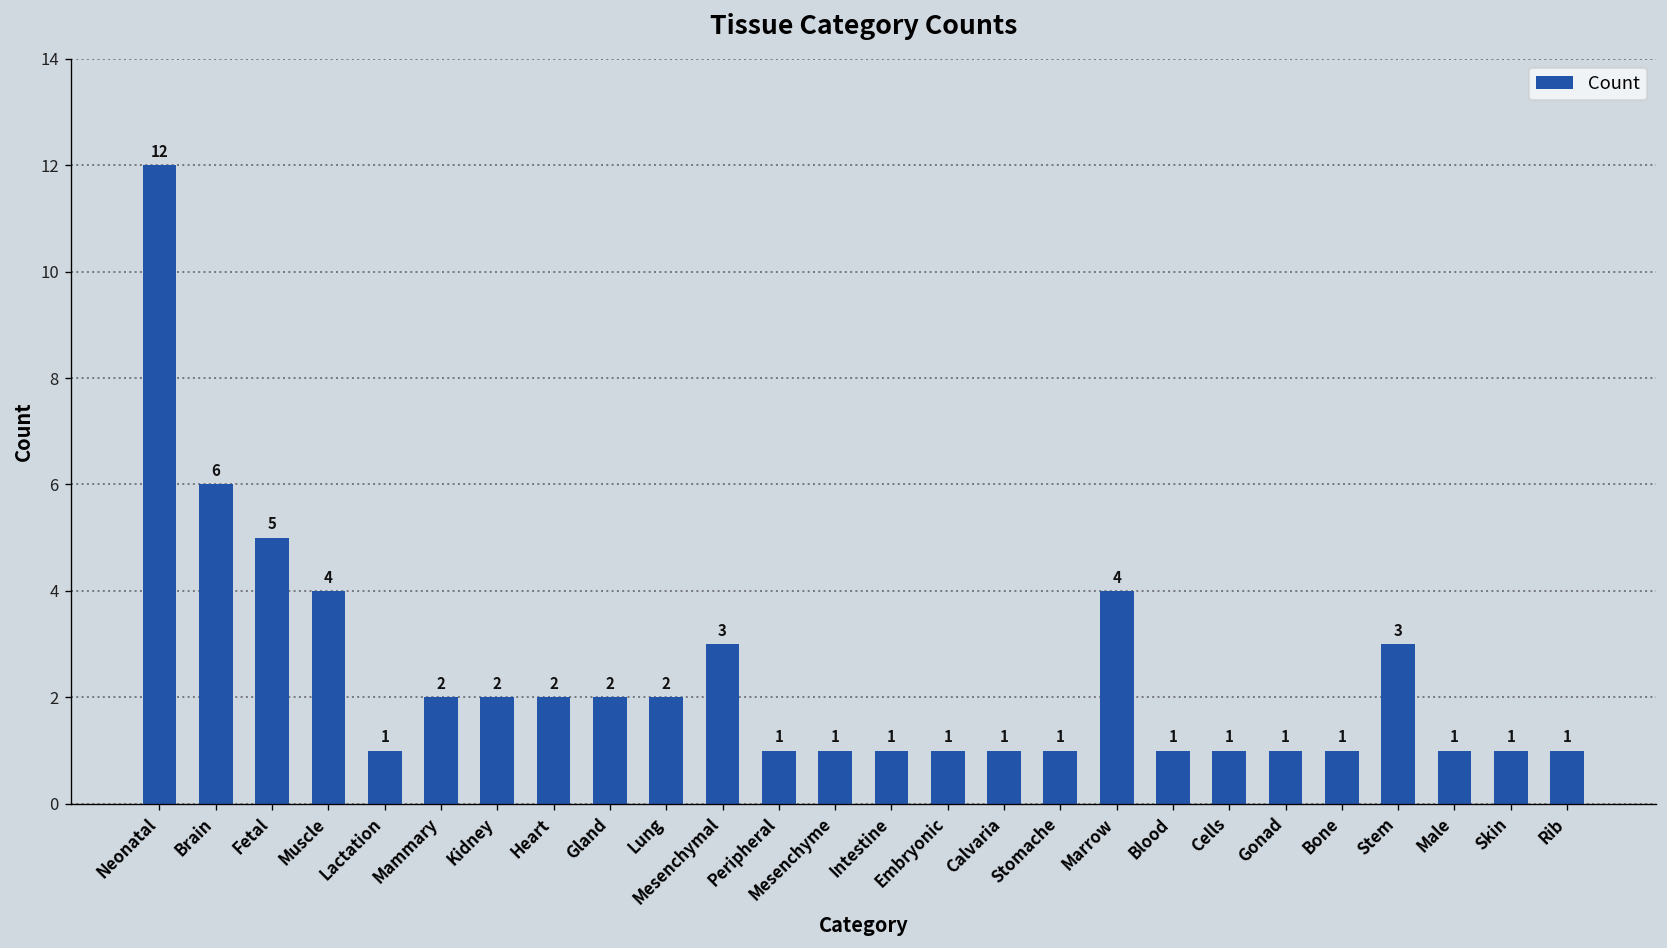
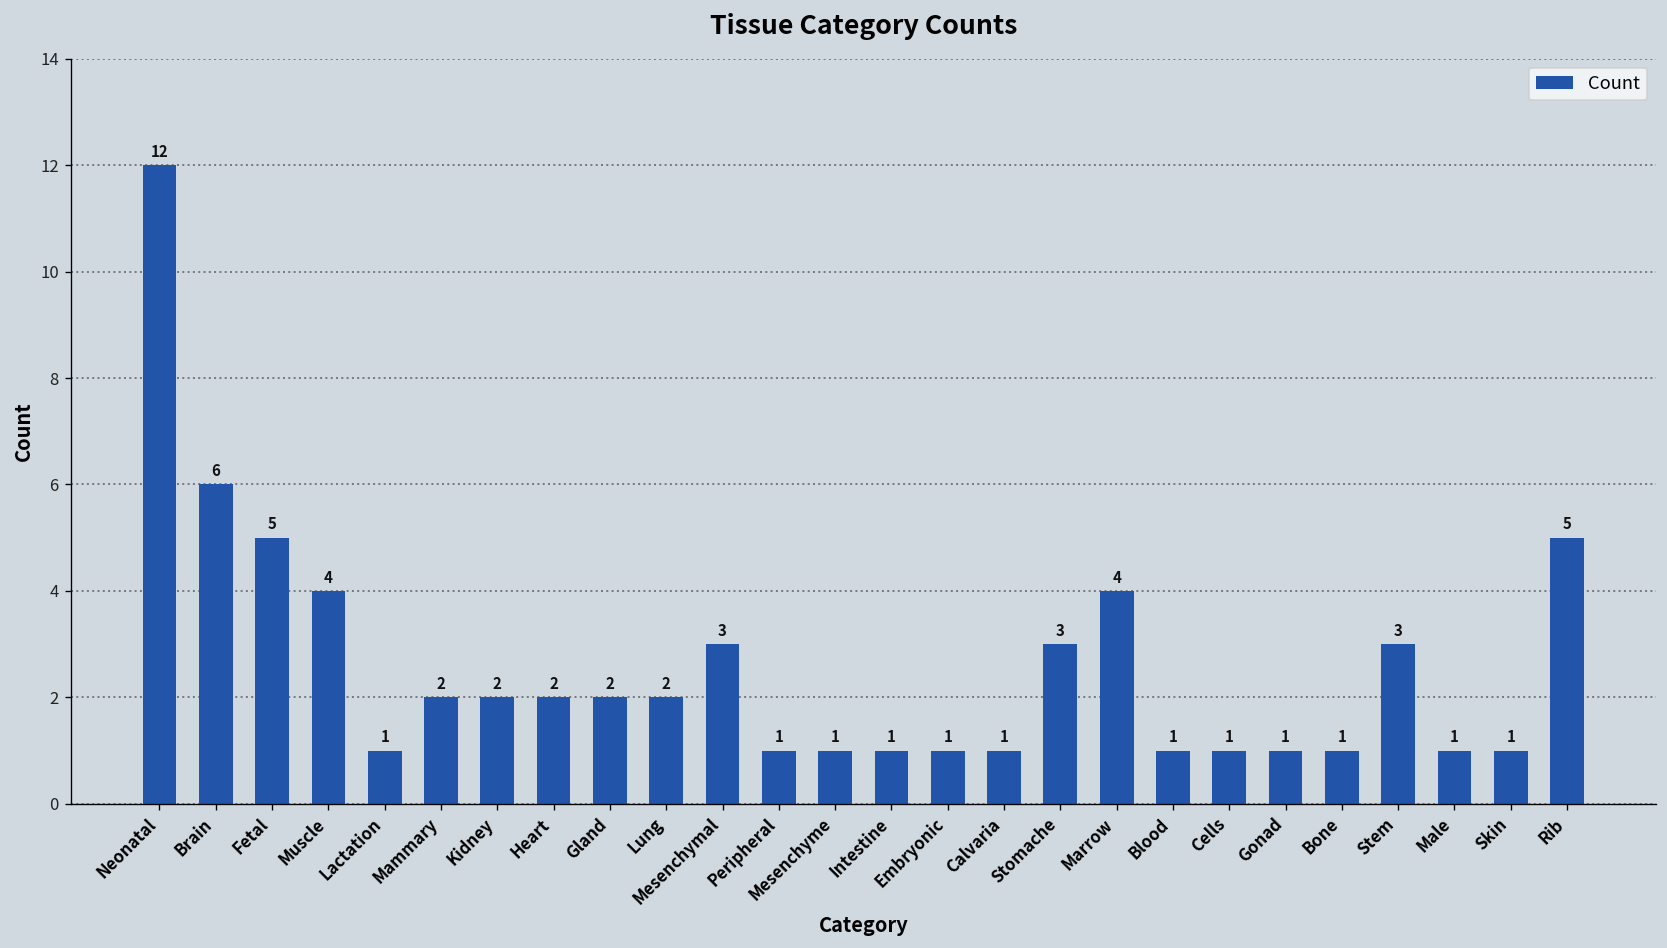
  {
    "Neonatal": 12,
    "Brain": 6,
    "Fetal": 5,
    "Muscle": 4,
    "Lactation": 1,
    "Mammary": 2,
    "Kidney": 2,
    "Heart": 2,
    "Gland": 2,
    "Lung": 2,
    "Mesenchymal": 3,
    "Peripheral": 1,
    "Mesenchyme": 1,
    "Intestine": 1,
    "Embryonic": 1,
    "Calvaria": 1,
-   "Stomache": 1,
+   "Stomache": 3,
    "Marrow": 4,
    "Blood": 1,
    "Cells": 1,
    "Gonad": 1,
    "Bone": 1,
    "Stem": 3,
    "Male": 1,
    "Skin": 1,
-   "Rib": 1
+   "Rib": 5
  }
